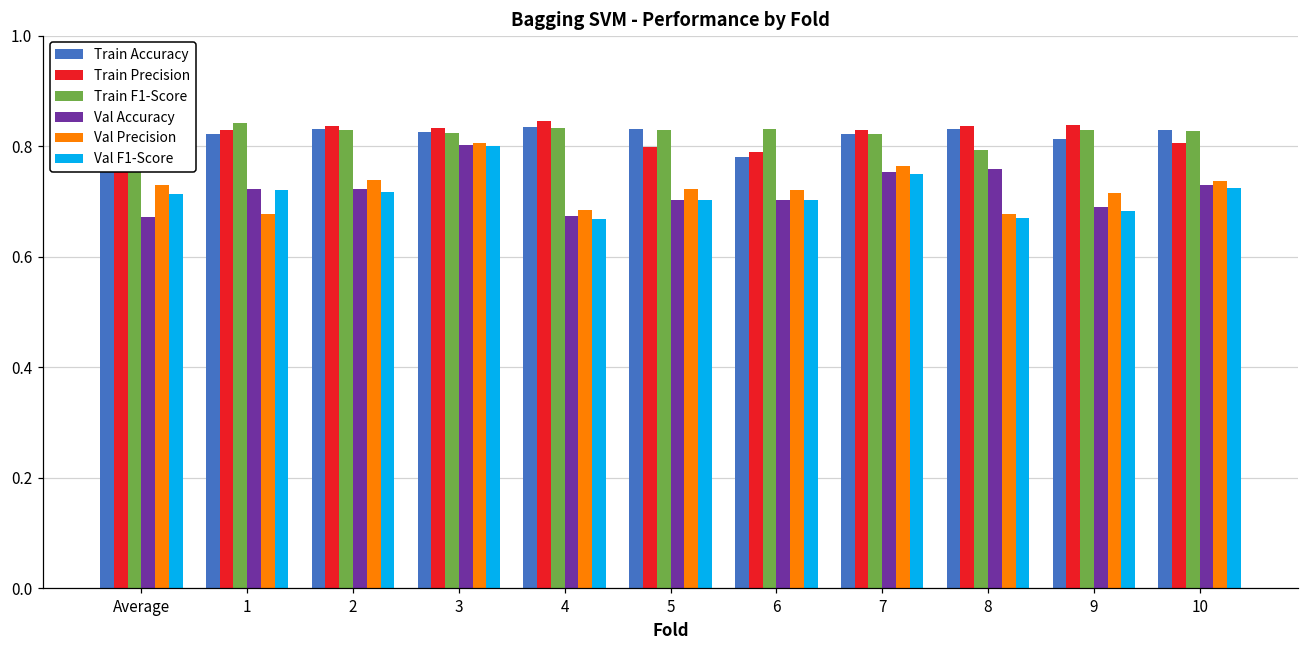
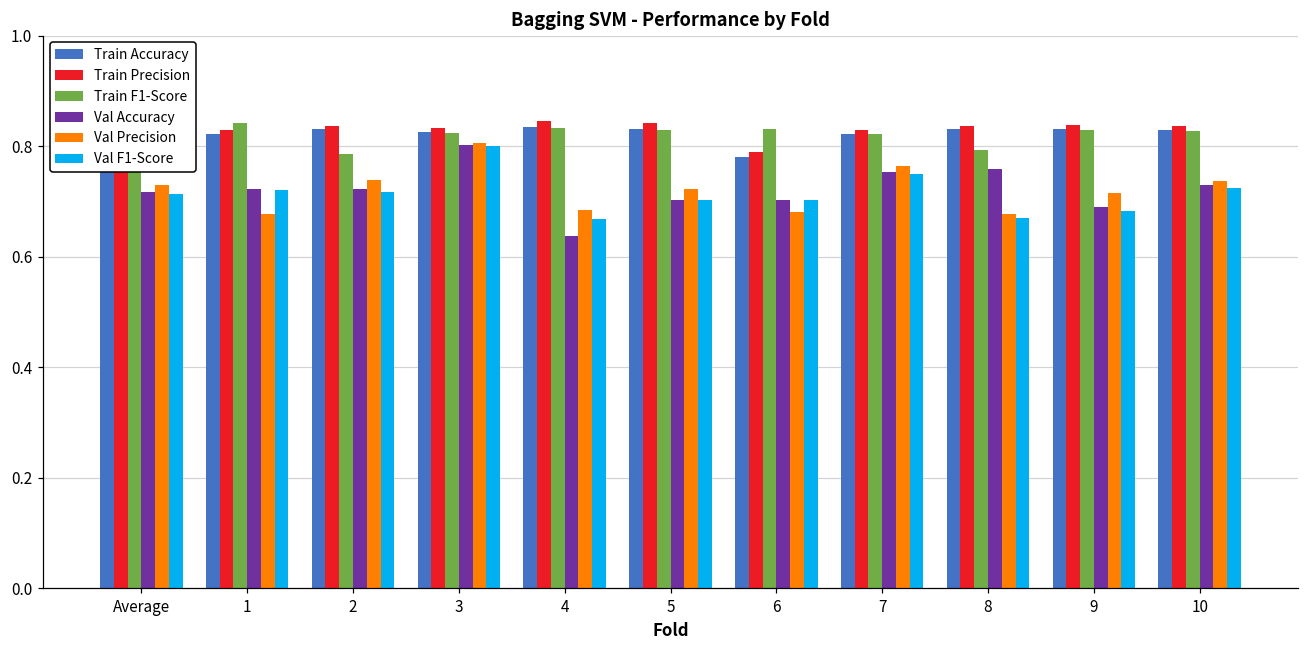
  {
    "Train Accuracy": {
      "1": 0.82,
      "2": 0.83,
      "3": 0.83,
      "4": 0.83,
      "5": 0.83,
      "6": 0.78,
      "7": 0.82,
      "8": 0.83,
-     "9": 0.81,
+     "9": 0.83,
      "10": 0.83
    },
    "Train Precision": {
      "1": 0.83,
      "2": 0.84,
      "3": 0.83,
      "4": 0.84,
-     "5": 0.80,
+     "5": 0.84,
      "6": 0.79,
      "7": 0.83,
      "8": 0.84,
      "9": 0.84,
-     "10": 0.80
+     "10": 0.84
    },
    "Train F1-Score": {
      "1": 0.84,
-     "2": 0.83,
+     "2": 0.78,
      "3": 0.82,
      "4": 0.83,
      "5": 0.83,
      "6": 0.83,
      "7": 0.82,
      "8": 0.79,
      "9": 0.83,
      "10": 0.83
    },
    "Val Accuracy": {
-     "Average": 0.67,
+     "Average": 0.72,
      "1": 0.72,
      "2": 0.72,
      "3": 0.80,
-     "4": 0.67,
+     "4": 0.64,
      "5": 0.70,
      "6": 0.70,
      "7": 0.75,
      "8": 0.76,
      "9": 0.69,
      "10": 0.73
    },
    "Val Precision": {
      "Average": 0.73,
      "1": 0.68,
      "2": 0.74,
      "3": 0.81,
      "4": 0.69,
      "5": 0.72,
-     "6": 0.72,
+     "6": 0.68,
      "7": 0.76,
      "8": 0.68,
      "9": 0.71,
      "10": 0.74
    },
    "Val F1-Score": {
      "Average": 0.71,
      "1": 0.72,
      "2": 0.72,
      "3": 0.80,
      "4": 0.67,
      "5": 0.70,
      "6": 0.70,
      "7": 0.75,
      "8": 0.67,
      "9": 0.68,
      "10": 0.72
    }
  }
